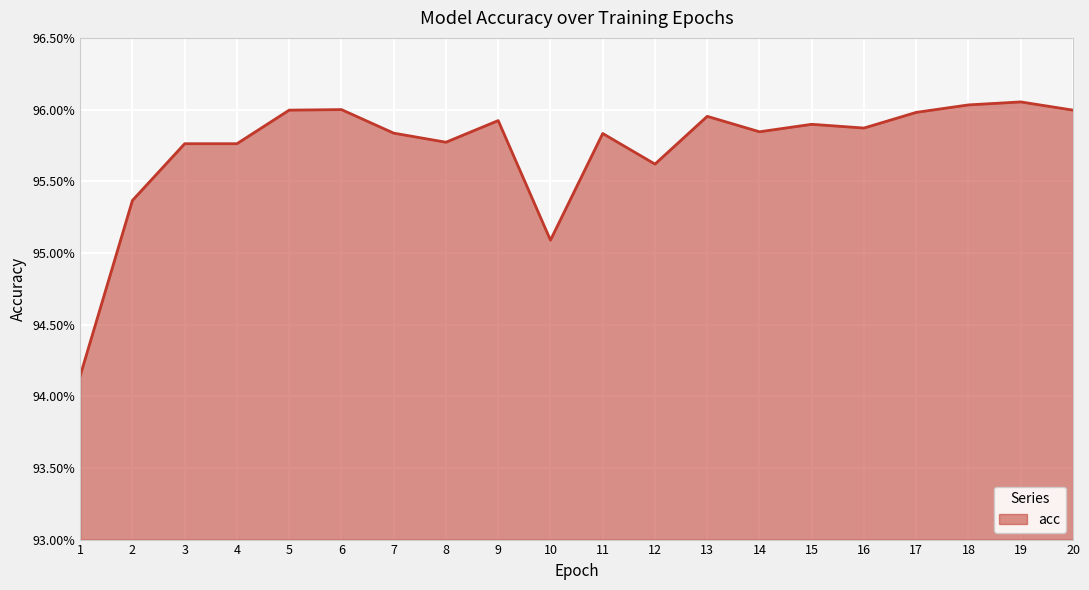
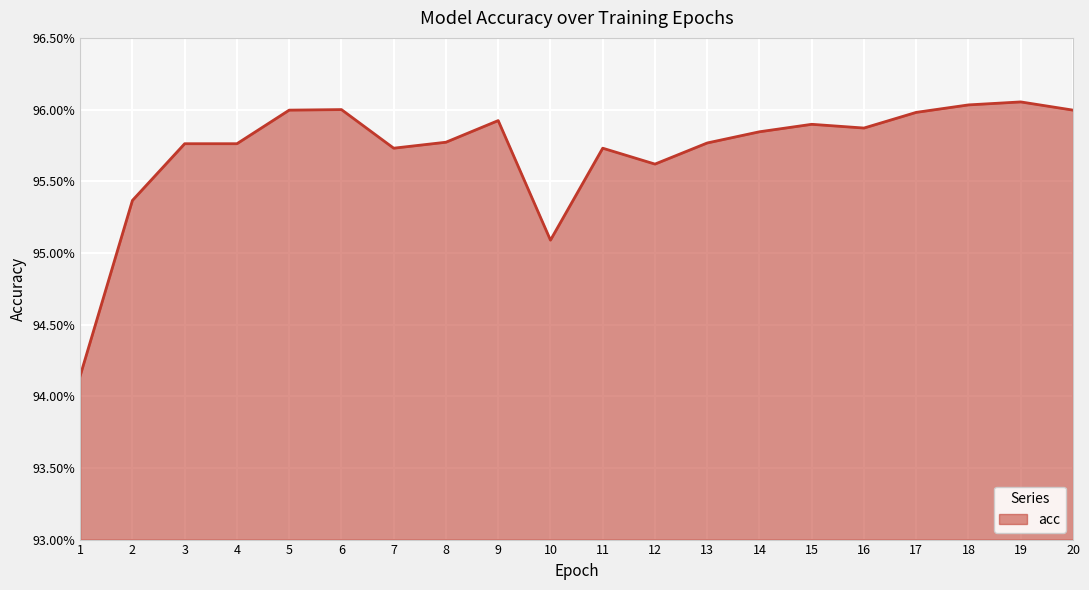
  {
    "1": "94.14%",
    "2": "95.37%",
    "3": "95.76%",
    "4": "95.76%",
    "5": "96.00%",
    "6": "96.00%",
-   "7": "95.84%",
+   "7": "95.73%",
    "8": "95.77%",
    "9": "95.92%",
    "10": "95.09%",
-   "11": "95.83%",
+   "11": "95.73%",
    "12": "95.62%",
-   "13": "95.95%",
+   "13": "95.77%",
    "14": "95.85%",
    "15": "95.90%",
    "16": "95.87%",
    "17": "95.98%",
    "18": "96.03%",
    "19": "96.05%",
    "20": "96.00%"
  }
